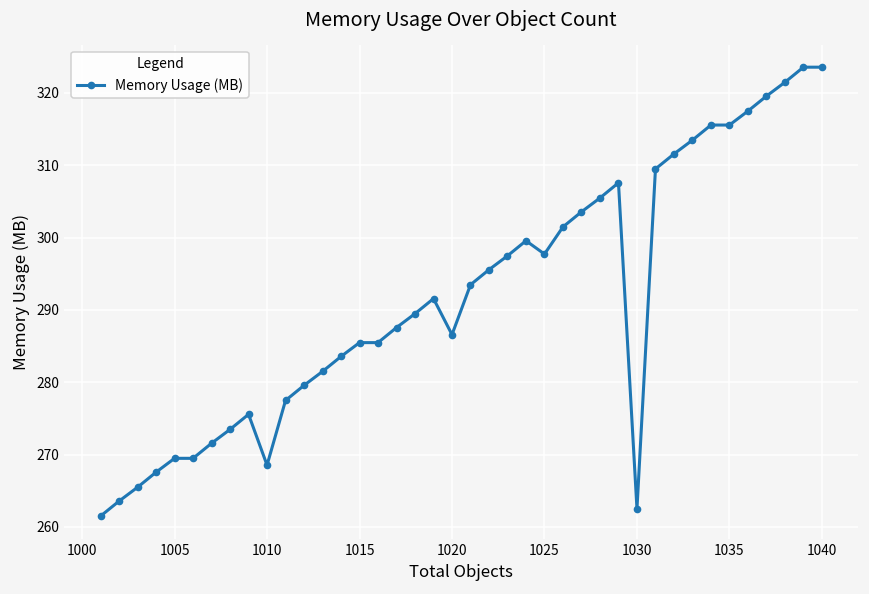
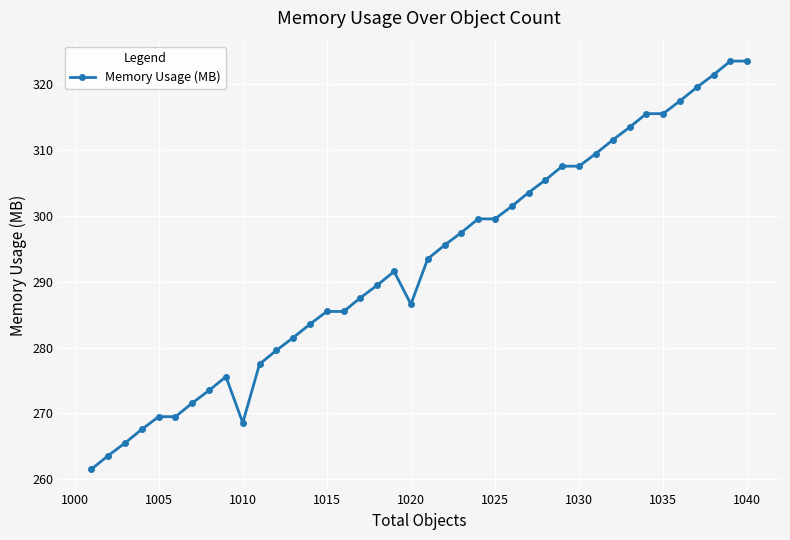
  {
    "1005": 269,
    "1010": 269,
    "1015": 285,
    "1020": 287,
-   "1025": 298,
-   "1030": 262,
+   "1025": 300,
+   "1030": 308,
    "1035": 316,
    "1040": 324
  }
